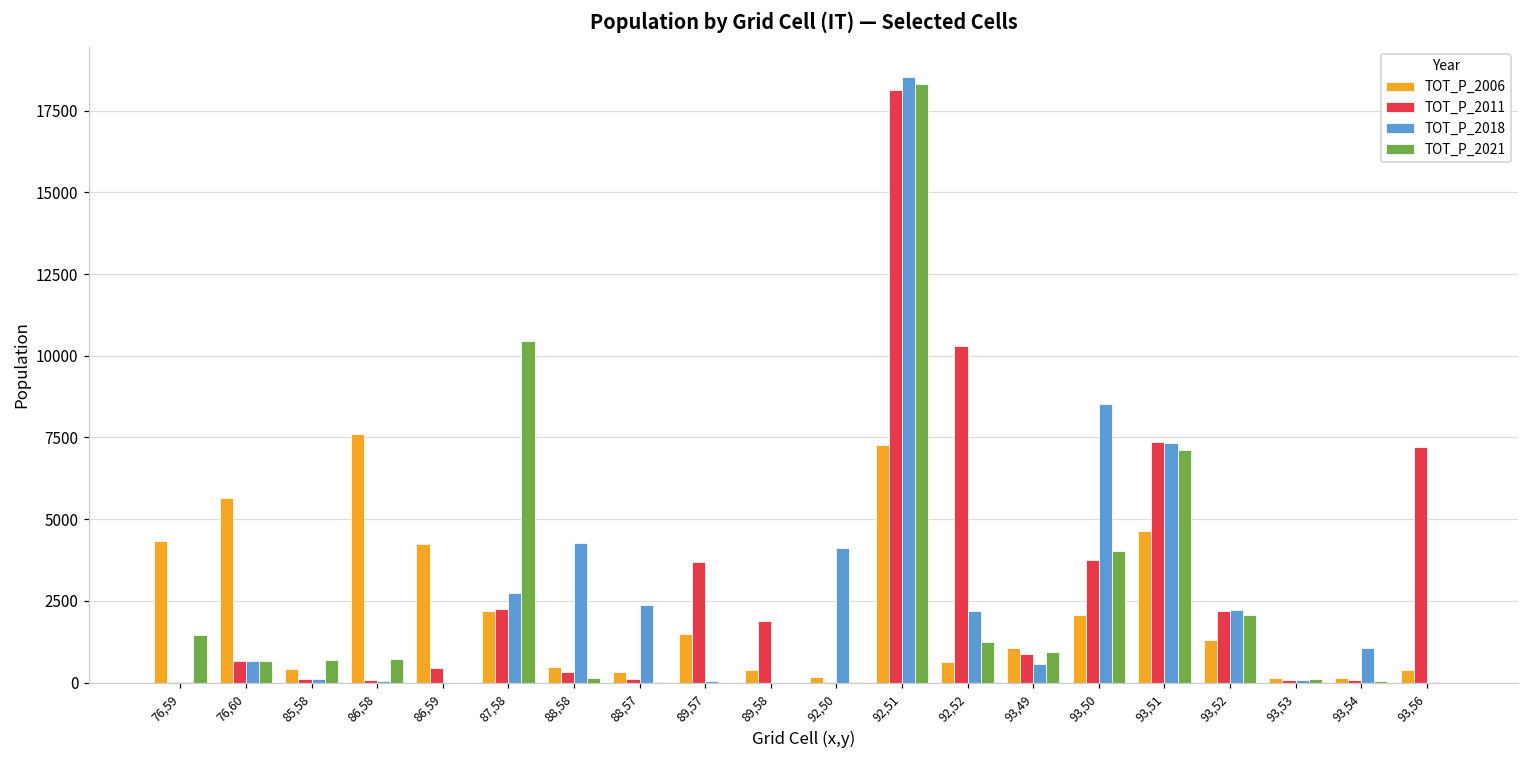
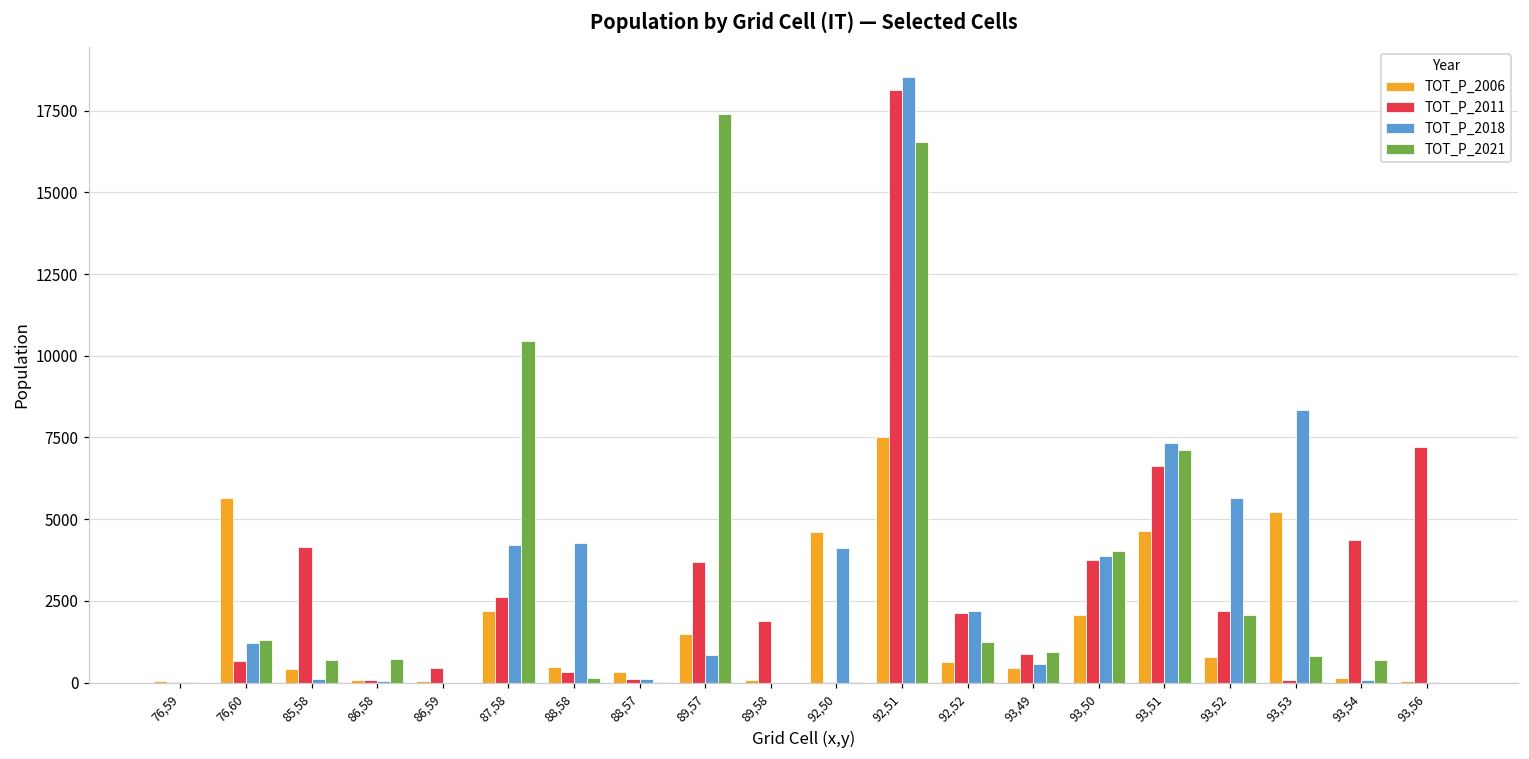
  {
    "TOT_P_2006": {
-     "76,59": 4300,
+     "76,59": 100,
      "76,60": 5700,
      "85,58": 400,
-     "86,58": 7600,
-     "86,59": 4200,
+     "86,58": 100,
+     "86,59": 0,
      "87,58": 2200,
      "88,58": 500,
      "88,57": 300,
      "89,57": 1500,
-     "89,58": 400,
-     "92,50": 200,
-     "92,51": 7300,
+     "89,58": 100,
+     "92,50": 4600,
+     "92,51": 7500,
      "92,52": 600,
-     "93,49": 1100,
+     "93,49": 500,
      "93,50": 2100,
      "93,51": 4600,
-     "93,52": 1300,
-     "93,53": 100,
+     "93,52": 800,
+     "93,53": 5200,
      "93,54": 200,
-     "93,56": 400
+     "93,56": 100
    },
    "TOT_P_2011": {
      "76,60": 700,
-     "85,58": 100,
+     "85,58": 4200,
      "86,59": 500,
-     "87,58": 2200,
+     "87,58": 2600,
      "88,58": 300,
      "88,57": 100,
      "89,57": 3700,
      "89,58": 1900,
      "92,51": 18100,
-     "92,52": 10300,
+     "92,52": 2100,
      "93,49": 900,
      "93,50": 3700,
-     "93,51": 7400,
+     "93,51": 6600,
      "93,52": 2200,
-     "93,54": 100,
+     "93,54": 4400,
      "93,56": 7200
    },
    "TOT_P_2018": {
-     "76,60": 700,
+     "76,60": 1200,
      "85,58": 100,
-     "87,58": 2800,
+     "87,58": 4200,
      "88,58": 4300,
-     "88,57": 2400,
-     "89,57": 0,
+     "88,57": 100,
+     "89,57": 800,
      "92,50": 4100,
      "92,51": 18500,
      "92,52": 2200,
      "93,49": 600,
-     "93,50": 8500,
+     "93,50": 3900,
      "93,51": 7300,
-     "93,52": 2200,
-     "93,53": 100,
-     "93,54": 1100
+     "93,52": 5700,
+     "93,53": 8300,
+     "93,54": 100
    },
    "TOT_P_2021": {
-     "76,59": 1500,
-     "76,60": 700,
+     "76,59": 0,
+     "76,60": 1300,
      "85,58": 700,
      "86,58": 700,
      "87,58": 10400,
      "88,58": 100,
-     "89,57": 0,
+     "89,57": 17400,
      "89,58": 0,
-     "92,51": 18300,
+     "92,51": 16500,
      "92,52": 1300,
      "93,49": 900,
      "93,50": 4000,
      "93,51": 7100,
      "93,52": 2100,
-     "93,53": 100,
-     "93,54": 100,
+     "93,53": 800,
+     "93,54": 700,
      "93,56": 0
    }
  }
